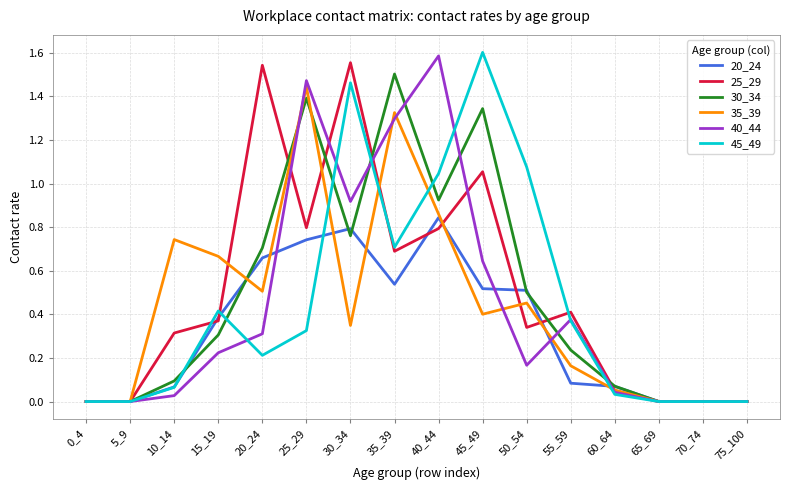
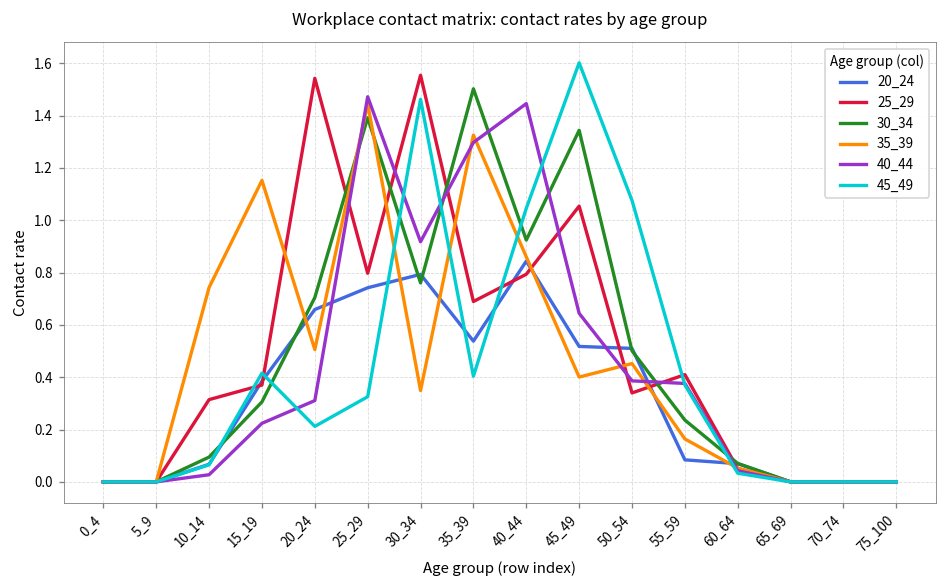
  {
    "20_24": {
      "15_19": 0.38,
      "20_24": 0.66,
      "25_29": 0.74,
      "30_34": 0.79,
      "35_39": 0.54,
      "40_44": 0.84,
      "45_49": 0.52,
      "55_59": 0.08
    },
    "25_29": {
      "10_14": 0.31,
      "15_19": 0.37,
      "20_24": 1.54,
      "25_29": 0.80,
      "30_34": 1.55,
      "35_39": 0.69,
      "40_44": 0.79,
      "45_49": 1.05,
      "50_54": 0.34,
      "55_59": 0.41
    },
    "30_34": {
      "10_14": 0.09,
      "15_19": 0.31,
      "20_24": 0.70,
      "25_29": 1.39,
      "30_34": 0.76,
      "35_39": 1.50,
      "40_44": 0.92,
      "45_49": 1.34,
      "55_59": 0.24
    },
    "35_39": {
      "10_14": 0.74,
-     "15_19": 0.67,
+     "15_19": 1.15,
      "20_24": 0.51,
      "25_29": 1.44,
      "30_34": 0.35,
      "35_39": 1.33,
      "40_44": 0.86,
      "45_49": 0.40,
      "50_54": 0.45,
      "55_59": 0.16
    },
    "40_44": {
      "10_14": 0.03,
      "15_19": 0.22,
      "20_24": 0.31,
      "25_29": 1.47,
      "30_34": 0.92,
      "35_39": 1.30,
-     "40_44": 1.59,
+     "40_44": 1.45,
      "45_49": 0.64,
-     "50_54": 0.17
+     "50_54": 0.39
    },
    "45_49": {
      "15_19": 0.42,
      "20_24": 0.21,
      "25_29": 0.33,
      "30_34": 1.46,
-     "35_39": 0.71,
+     "35_39": 0.40,
      "40_44": 1.05,
      "45_49": 1.60,
      "50_54": 1.08
    }
  }
